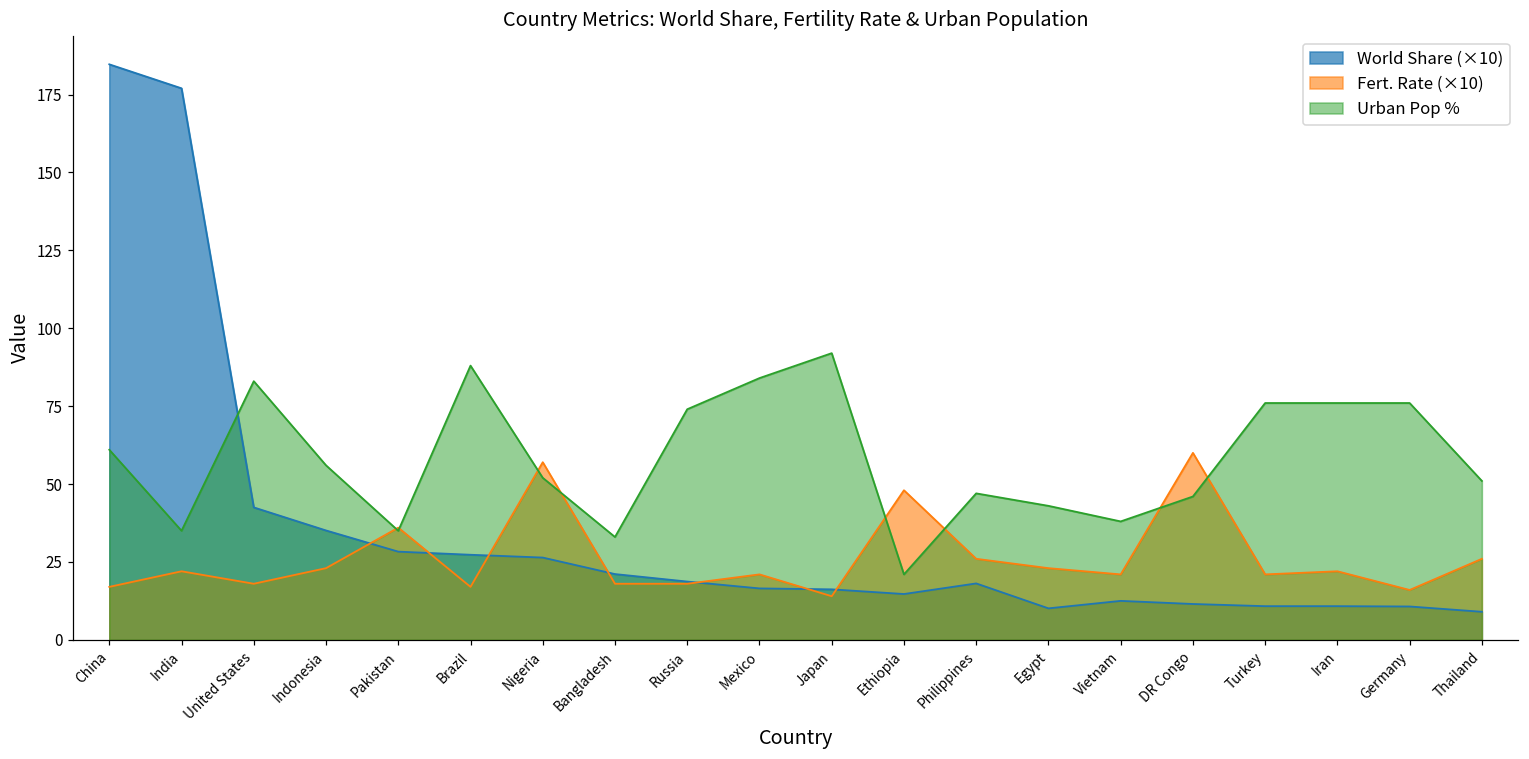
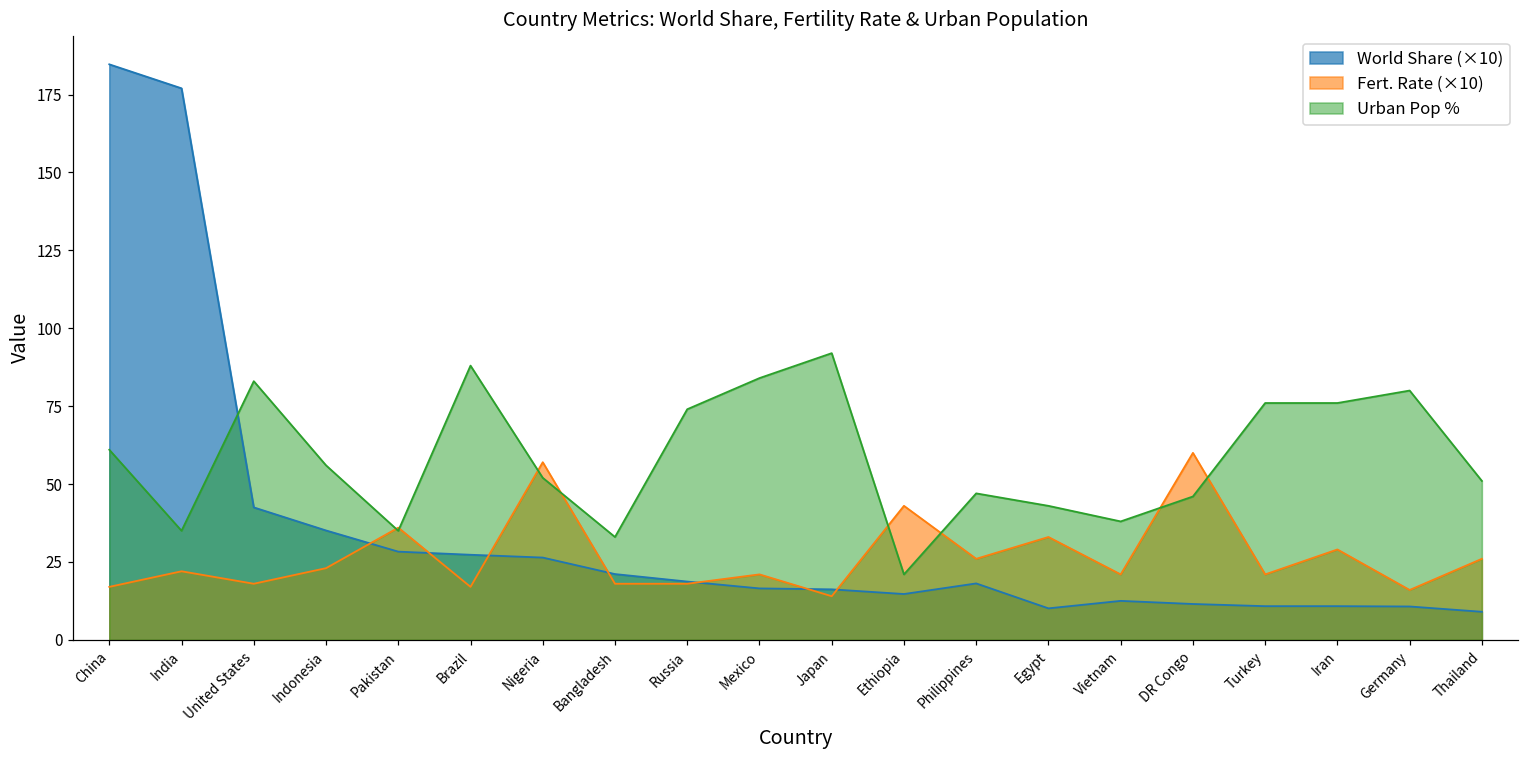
  {
    "World Share (×10)": {
      "China": 185,
      "India": 177,
      "United States": 43,
      "Indonesia": 35,
      "Pakistan": 28,
      "Brazil": 27,
      "Nigeria": 26,
      "Bangladesh": 21,
      "Mexico": 17,
      "Japan": 16,
      "Ethiopia": 15,
      "Philippines": 18,
      "Egypt": 10,
      "Vietnam": 13,
      "DR Congo": 12,
      "Turkey": 11,
      "Iran": 11,
      "Germany": 11,
      "Thailand": 9
    },
    "Fert. Rate (×10)": {
      "China": 17,
      "India": 22,
      "United States": 18,
      "Indonesia": 23,
      "Pakistan": 36,
      "Brazil": 17,
      "Nigeria": 57,
      "Bangladesh": 18,
      "Mexico": 21,
      "Japan": 14,
-     "Ethiopia": 48,
+     "Ethiopia": 43,
      "Philippines": 26,
-     "Egypt": 23,
+     "Egypt": 33,
      "Vietnam": 21,
      "DR Congo": 60,
      "Turkey": 21,
-     "Iran": 22,
+     "Iran": 29,
      "Germany": 16,
      "Thailand": 26
    },
    "Urban Pop %": {
      "China": 61,
      "India": 35,
      "United States": 83,
      "Indonesia": 56,
      "Pakistan": 35,
      "Brazil": 88,
      "Nigeria": 52,
      "Bangladesh": 33,
      "Russia": 74,
      "Mexico": 84,
      "Japan": 92,
      "Ethiopia": 21,
      "Philippines": 47,
      "Egypt": 43,
      "Vietnam": 38,
      "DR Congo": 46,
      "Turkey": 76,
      "Iran": 76,
-     "Germany": 76,
+     "Germany": 80,
      "Thailand": 51
    }
  }
